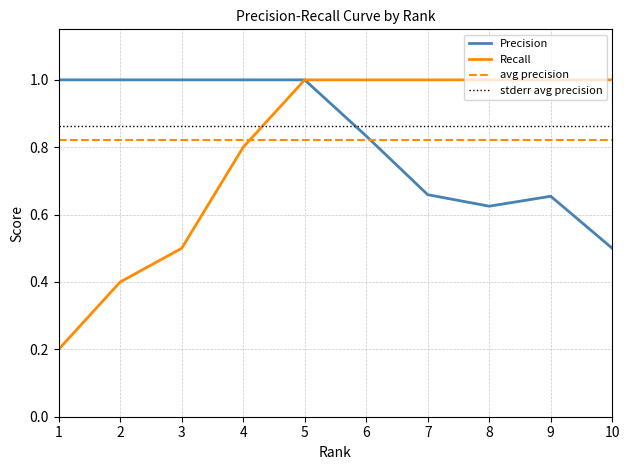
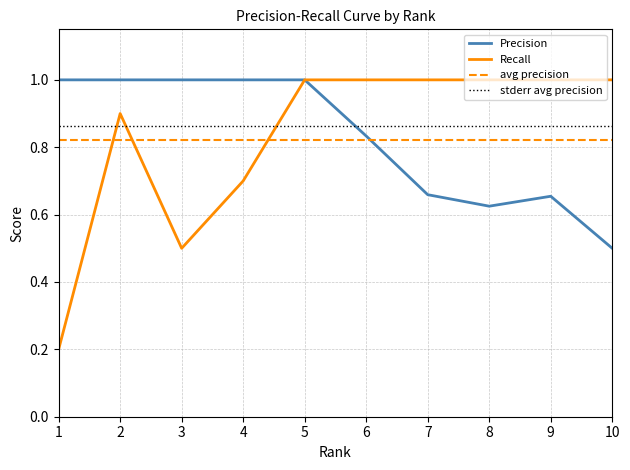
  {
    "Precision": {
      "1": 1.0,
      "2": 1.0,
      "3": 1.0,
      "4": 1.0,
      "6": 0.83,
      "7": 0.66,
      "8": 0.63,
      "9": 0.65,
      "10": 0.5
    },
    "Recall": {
      "1": 0.2,
-     "2": 0.4,
+     "2": 0.9,
      "3": 0.5,
-     "4": 0.8,
+     "4": 0.7,
      "6": 1.0,
      "7": 1.0,
      "10": 1.0
    }
  }
